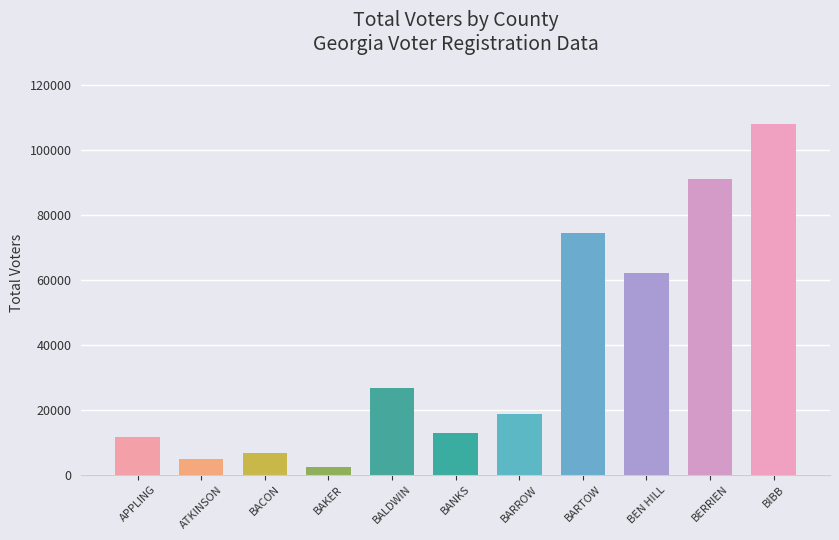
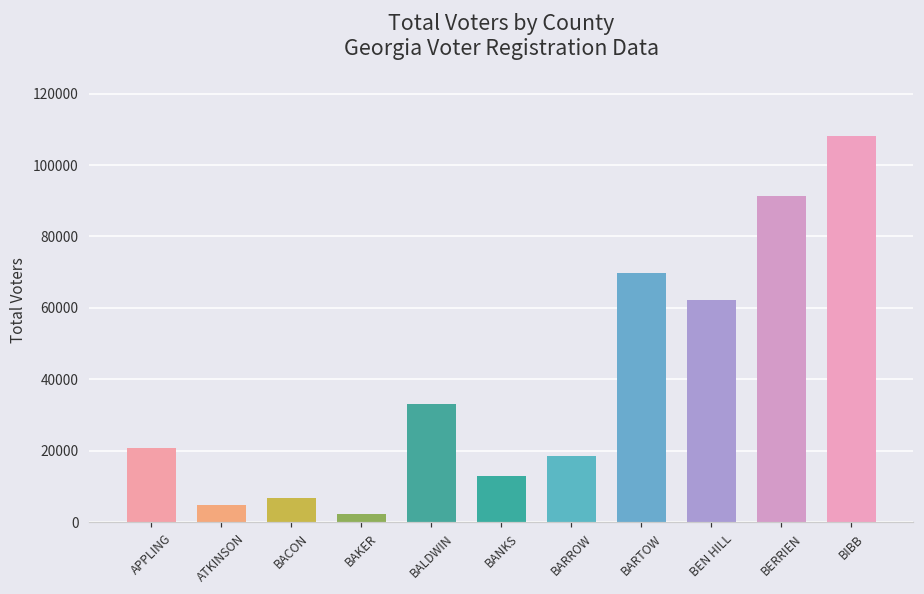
  {
-   "APPLING": 11000,
+   "APPLING": 21000,
    "ATKINSON": 5000,
    "BACON": 7000,
    "BAKER": 2000,
-   "BALDWIN": 27000,
+   "BALDWIN": 33000,
    "BANKS": 13000,
    "BARROW": 19000,
-   "BARTOW": 74000,
+   "BARTOW": 70000,
    "BEN HILL": 62000,
    "BERRIEN": 91000,
    "BIBB": 108000
  }
